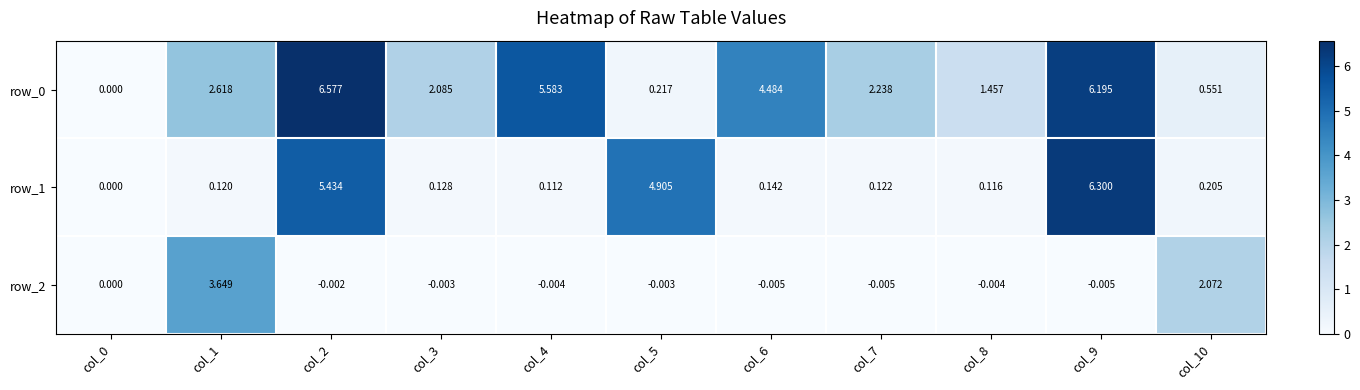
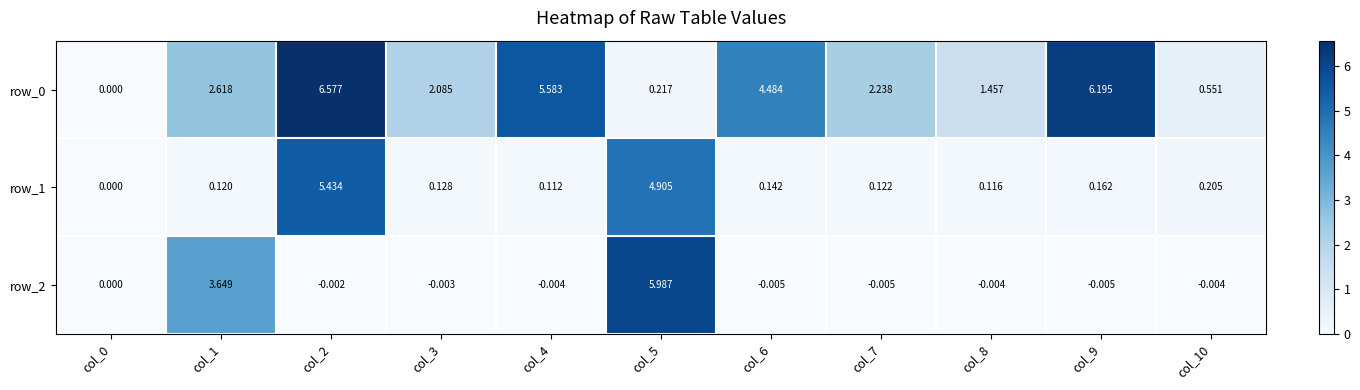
  {
    "row_0": {
      "col_0": 0.000,
      "col_1": 2.618,
      "col_2": 6.577,
      "col_3": 2.085,
      "col_4": 5.583,
      "col_5": 0.217,
      "col_6": 4.484,
      "col_7": 2.238,
      "col_8": 1.457,
      "col_9": 6.195,
      "col_10": 0.551
    },
    "row_1": {
      "col_0": 0.000,
      "col_1": 0.120,
      "col_2": 5.434,
      "col_3": 0.128,
      "col_4": 0.112,
      "col_5": 4.905,
      "col_6": 0.142,
      "col_7": 0.122,
      "col_8": 0.116,
-     "col_9": 6.300,
+     "col_9": 0.162,
      "col_10": 0.205
    },
    "row_2": {
      "col_0": 0.000,
      "col_1": 3.649,
      "col_2": -0.002,
      "col_3": -0.003,
      "col_4": -0.004,
-     "col_5": -0.003,
+     "col_5": 5.987,
      "col_6": -0.005,
      "col_7": -0.005,
      "col_8": -0.004,
      "col_9": -0.005,
-     "col_10": 2.072
+     "col_10": -0.004
    }
  }
